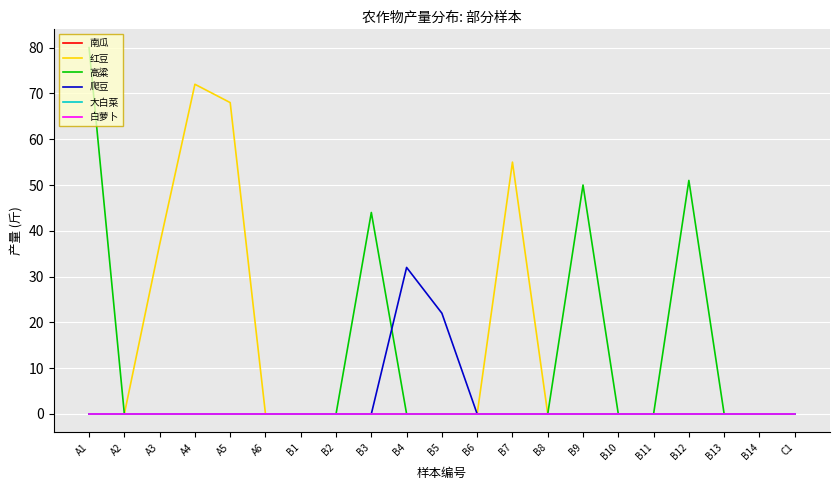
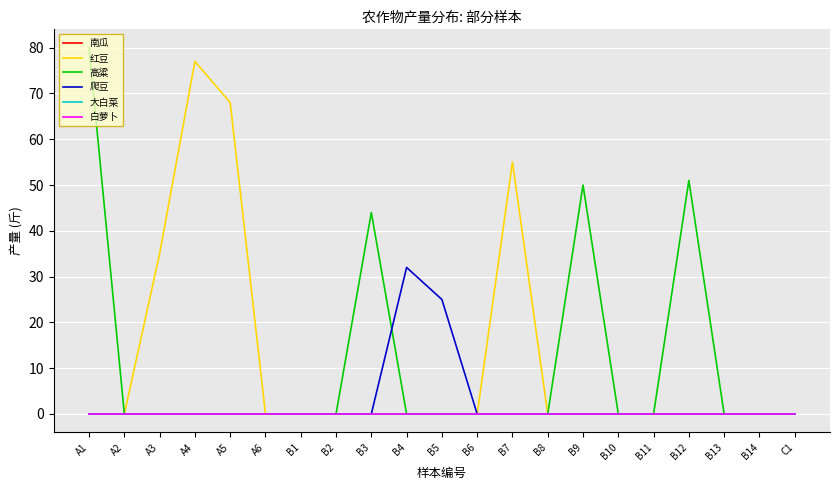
  {
    "红豆": {
-     "A3": 37,
-     "A4": 72,
+     "A3": 35,
+     "A4": 77,
      "A5": 68,
      "B7": 55
    },
    "高粱": {
      "B3": 44,
      "B9": 50,
      "B12": 51
    },
    "爬豆": {
      "B4": 32,
-     "B5": 22
+     "B5": 25
    }
  }
